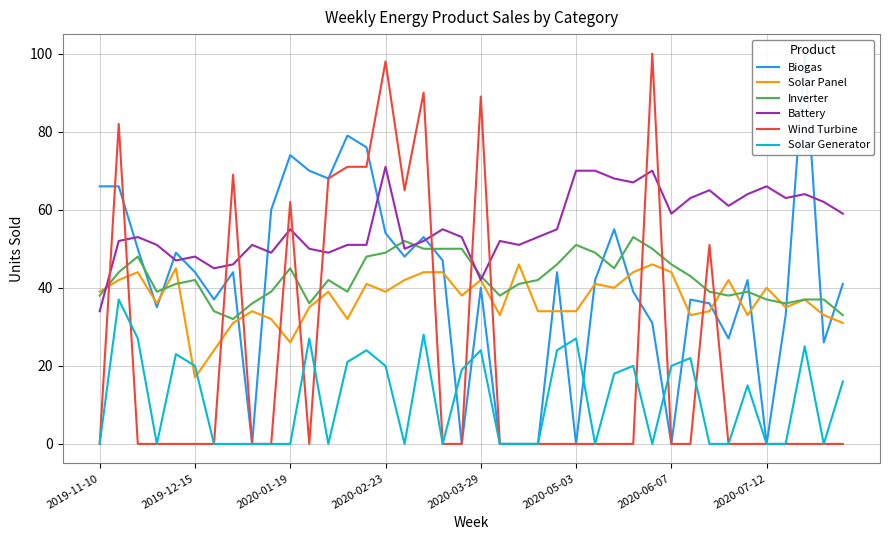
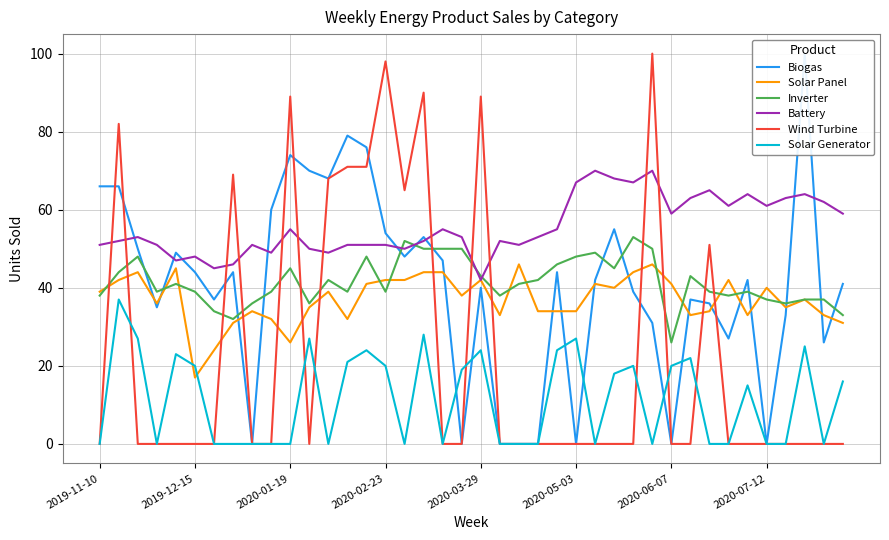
  {
    "Solar Panel": {
      "2019-11-10": 39,
      "2019-12-15": 17,
      "2020-01-19": 26,
-     "2020-02-23": 39,
+     "2020-02-23": 42,
      "2020-05-03": 34,
-     "2020-06-07": 44,
+     "2020-06-07": 41,
      "2020-07-12": 40
    },
    "Inverter": {
      "2019-11-10": 38,
-     "2019-12-15": 42,
+     "2019-12-15": 39,
      "2020-01-19": 45,
-     "2020-02-23": 49,
+     "2020-02-23": 39,
      "2020-03-29": 43,
-     "2020-05-03": 51,
-     "2020-06-07": 46,
+     "2020-05-03": 48,
+     "2020-06-07": 26,
      "2020-07-12": 37
    },
    "Battery": {
-     "2019-11-10": 34,
+     "2019-11-10": 51,
      "2019-12-15": 48,
      "2020-01-19": 55,
-     "2020-02-23": 71,
-     "2020-05-03": 70,
+     "2020-02-23": 51,
+     "2020-05-03": 67,
      "2020-06-07": 59,
-     "2020-07-12": 66
+     "2020-07-12": 61
    },
    "Wind Turbine": {
      "2019-12-15": 0,
-     "2020-01-19": 62,
+     "2020-01-19": 89,
      "2020-02-23": 98,
      "2020-03-29": 89
    }
  }
